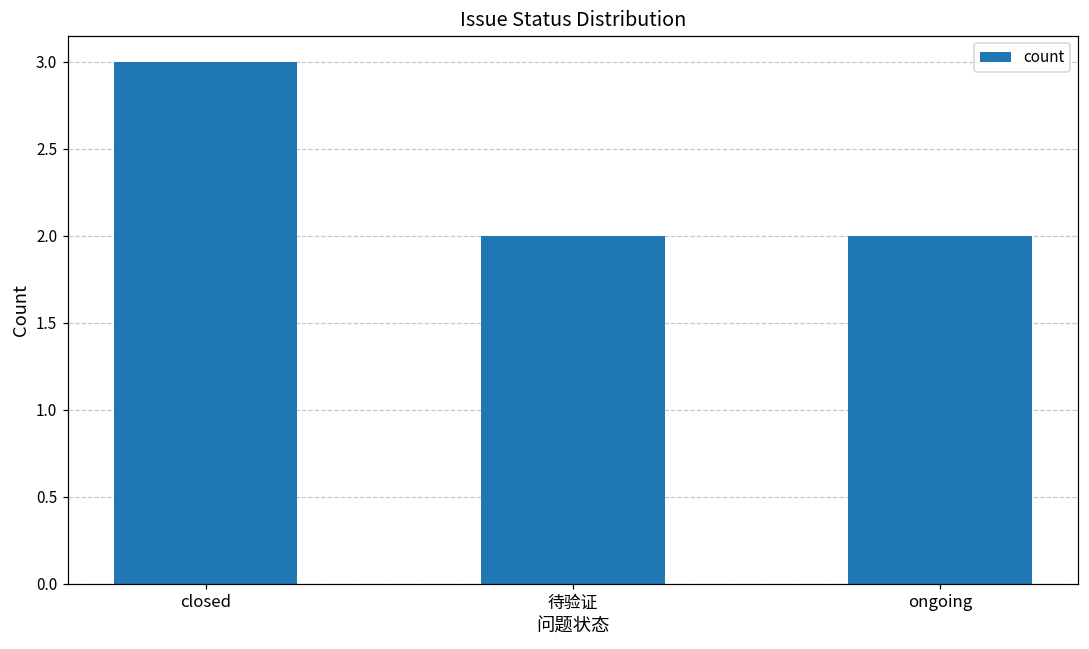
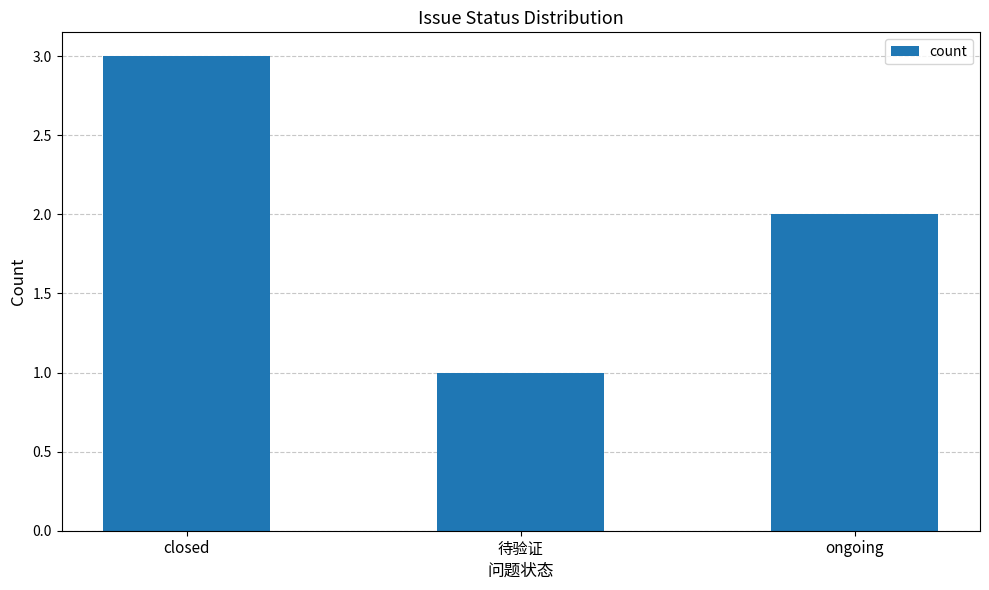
  {
    "closed": 3,
-   "待验证": 2,
+   "待验证": 1,
    "ongoing": 2
  }
